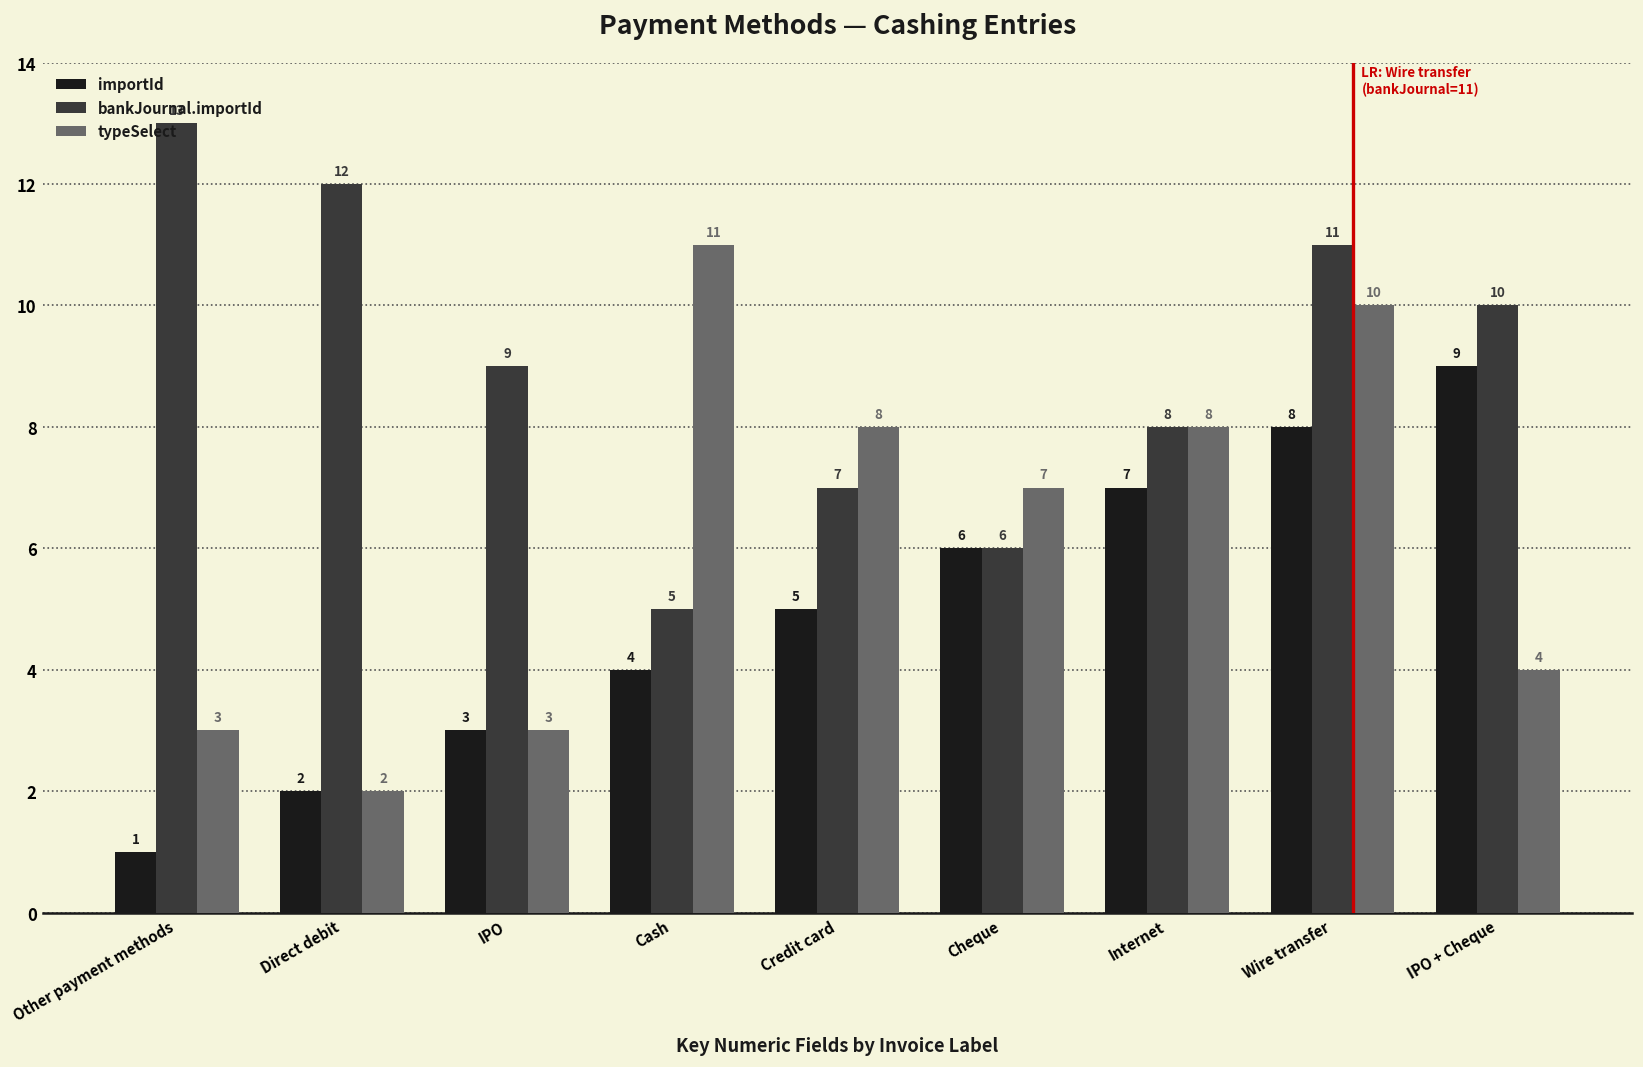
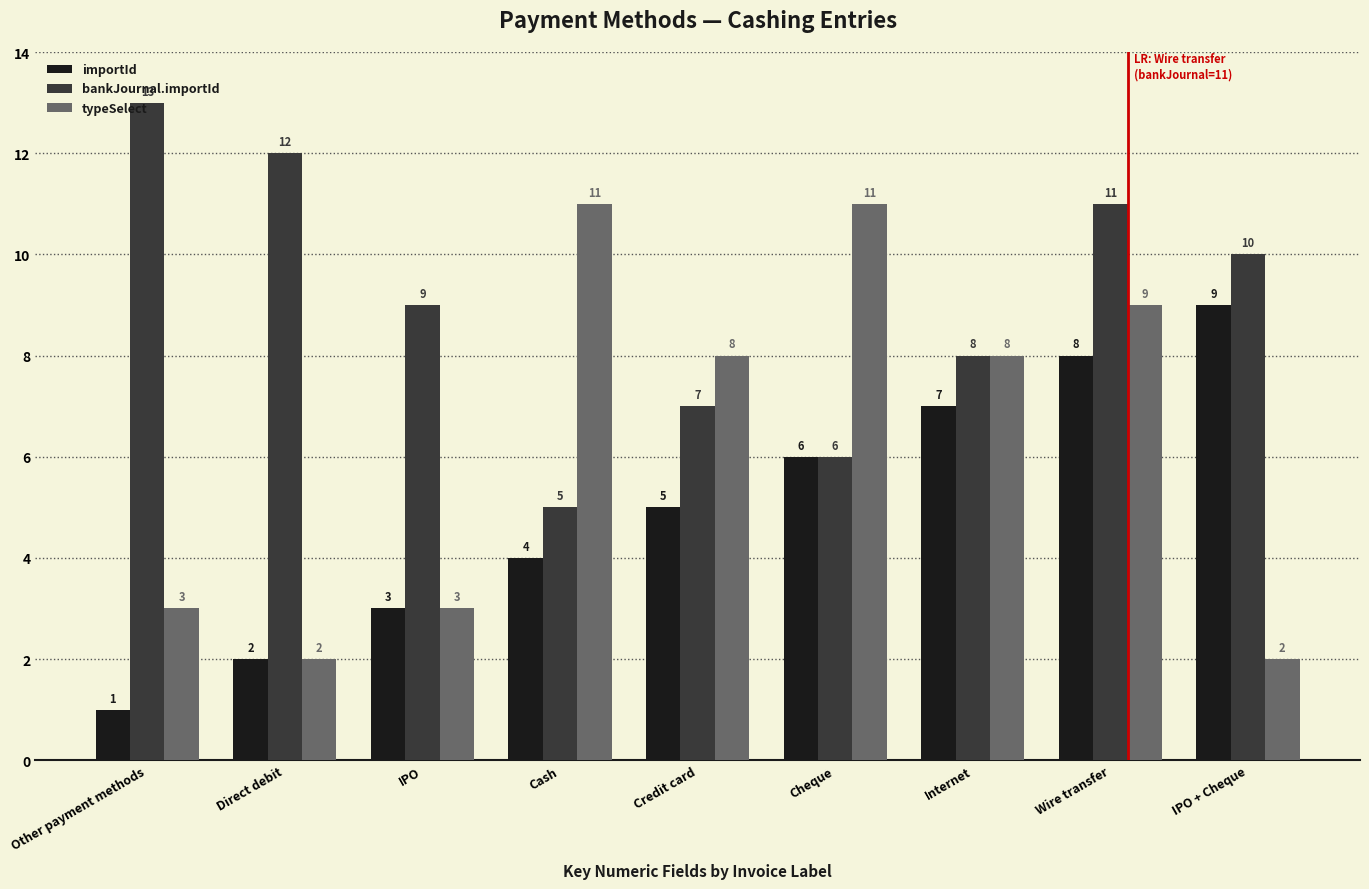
  {
    "typeSelect": {
      "Other payment methods": 3,
      "Direct debit": 2,
      "IPO": 3,
      "Cash": 11,
      "Credit card": 8,
-     "Cheque": 7,
+     "Cheque": 11,
      "Internet": 8,
-     "Wire transfer": 10,
-     "IPO + Cheque": 4
+     "Wire transfer": 9,
+     "IPO + Cheque": 2
    }
  }
